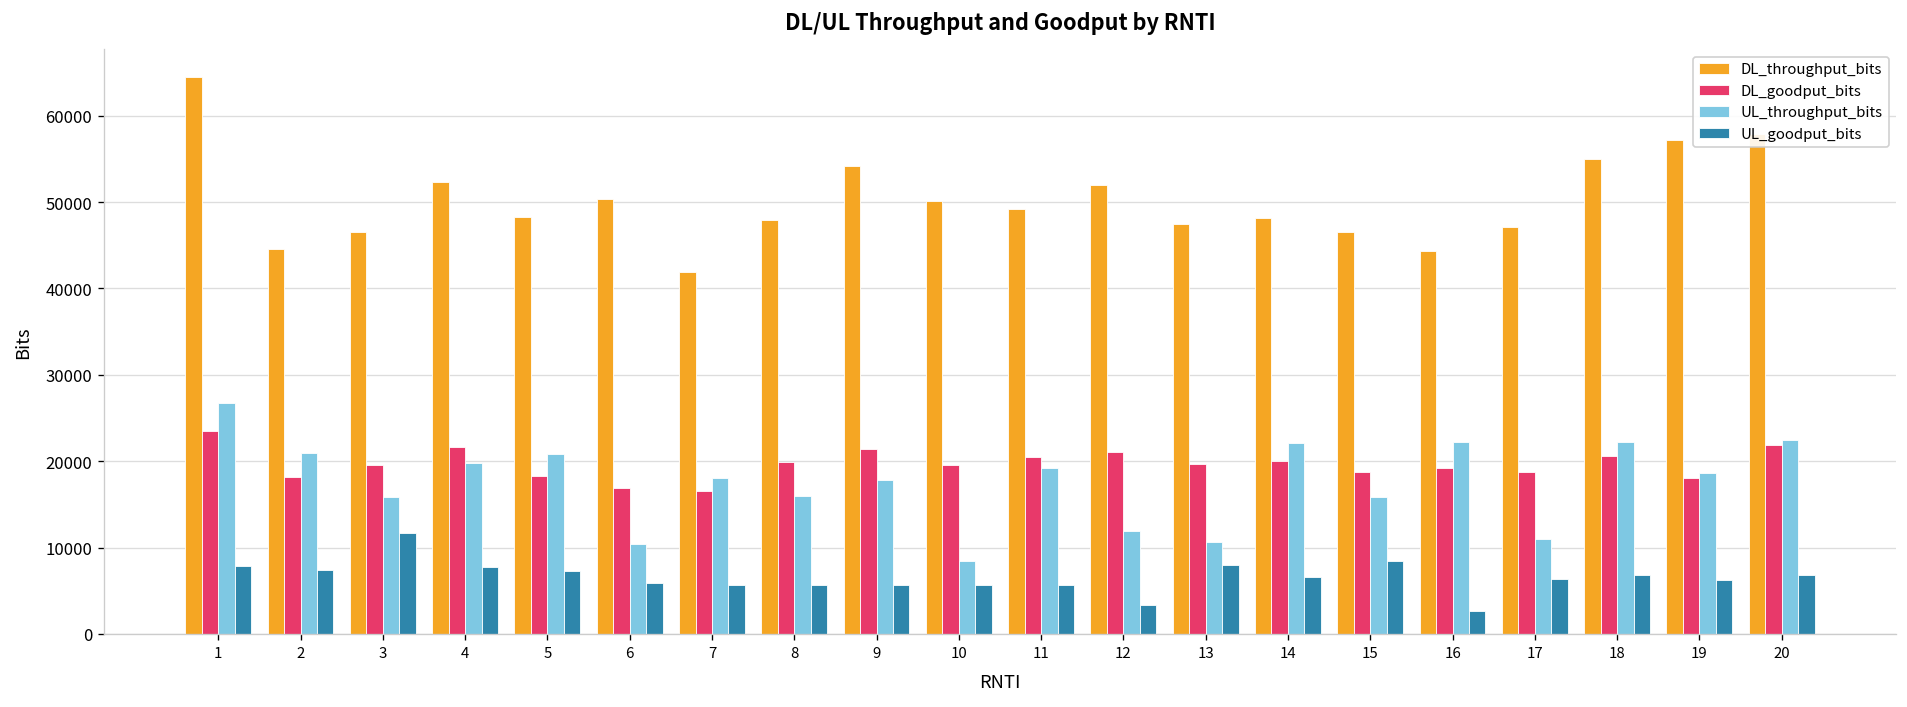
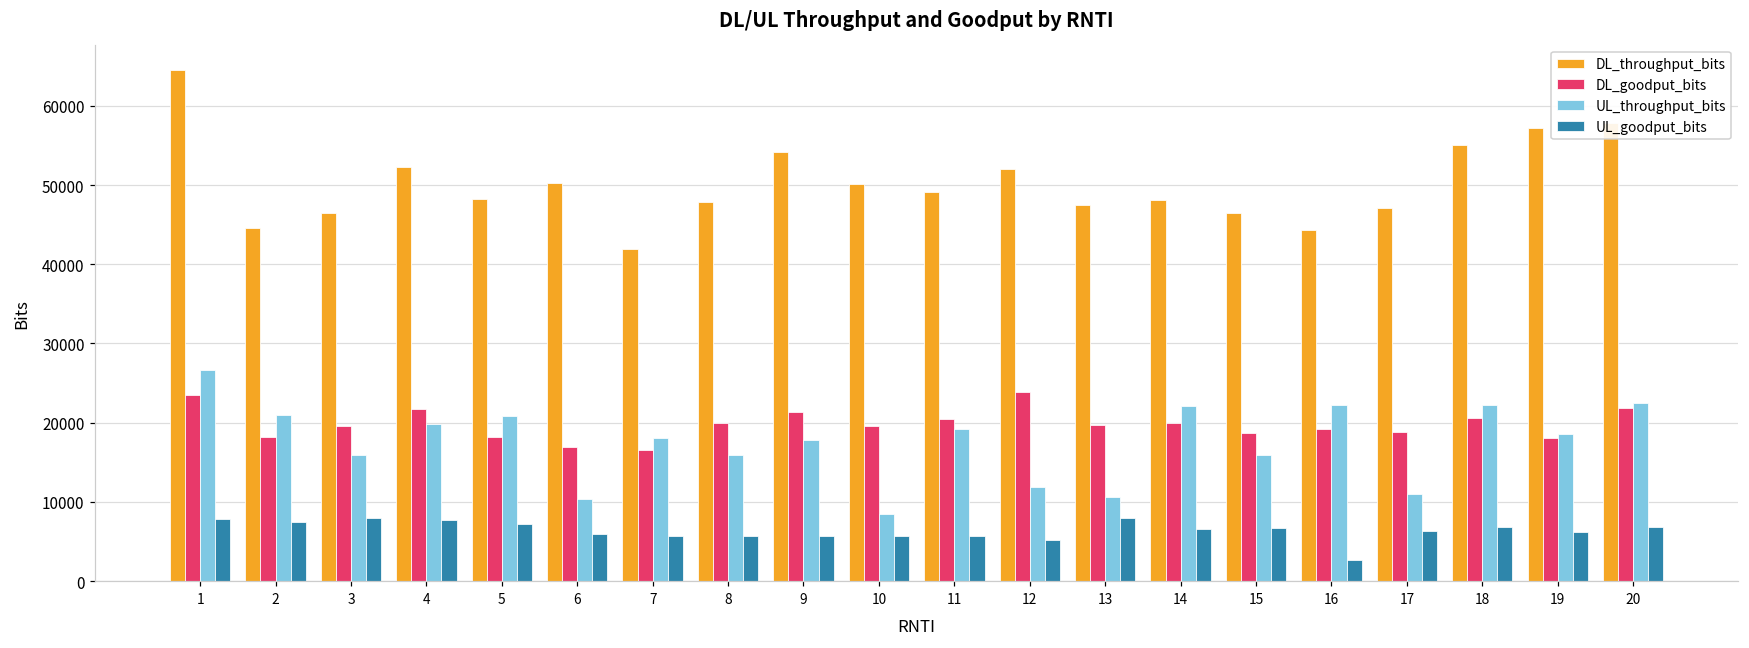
  {
    "DL_throughput_bits": {
      "1": 64000,
      "2": 45000,
      "3": 46000,
      "4": 52000,
      "5": 48000,
      "6": 50000,
      "7": 42000,
      "8": 48000,
      "9": 54000,
      "10": 50000,
      "11": 49000,
      "12": 52000,
      "13": 47000,
      "14": 48000,
      "15": 47000,
      "16": 44000,
      "17": 47000,
      "18": 55000,
      "19": 57000
    },
    "DL_goodput_bits": {
      "1": 23000,
      "2": 18000,
      "3": 20000,
      "4": 22000,
      "5": 18000,
      "6": 17000,
      "7": 17000,
      "8": 20000,
      "9": 21000,
      "10": 20000,
      "11": 20000,
-     "12": 21000,
+     "12": 24000,
      "13": 20000,
      "14": 20000,
      "15": 19000,
      "16": 19000,
      "17": 19000,
      "18": 21000,
      "19": 18000,
      "20": 22000
    },
    "UL_throughput_bits": {
      "1": 27000,
      "2": 21000,
      "3": 16000,
      "4": 20000,
      "5": 21000,
      "6": 10000,
      "7": 18000,
      "8": 16000,
      "9": 18000,
      "10": 8000,
      "11": 19000,
      "12": 12000,
      "13": 11000,
      "14": 22000,
      "15": 16000,
      "16": 22000,
      "17": 11000,
      "18": 22000,
      "19": 19000,
      "20": 22000
    },
    "UL_goodput_bits": {
      "1": 8000,
      "2": 7000,
-     "3": 12000,
+     "3": 8000,
      "4": 8000,
      "5": 7000,
      "6": 6000,
      "7": 6000,
      "8": 6000,
      "9": 6000,
      "10": 6000,
      "11": 6000,
-     "12": 3000,
+     "12": 5000,
      "13": 8000,
      "14": 7000,
-     "15": 8000,
+     "15": 7000,
      "16": 3000,
      "17": 6000,
      "18": 7000,
      "19": 6000,
      "20": 7000
    }
  }
